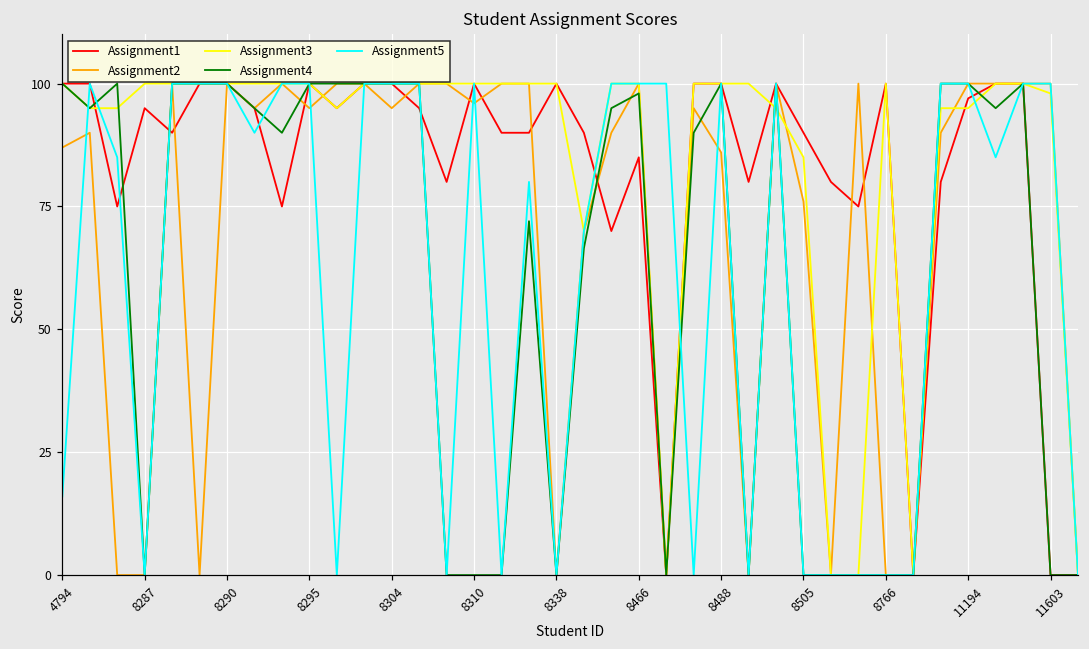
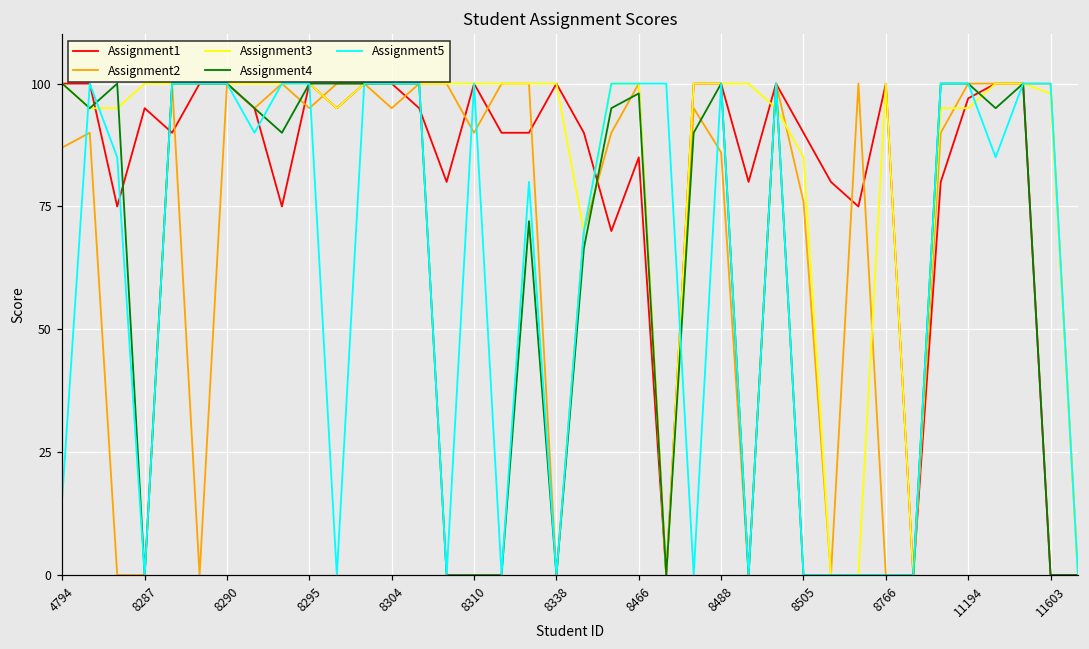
  {
    "Assignment1": {
      "8287": 95,
      "8466": 85,
      "8505": 90,
      "11194": 97
    },
    "Assignment2": {
      "4794": 87,
      "8295": 95,
      "8304": 95,
-     "8310": 96,
+     "8310": 90,
      "8488": 86,
      "8505": 76
    },
    "Assignment3": {
      "8287": 100,
      "8505": 85,
      "11194": 95,
      "11603": 98
    },
    "Assignment4": {
      "8310": 0,
      "8466": 98
    },
    "Assignment5": {
      "4794": 16
    }
  }
